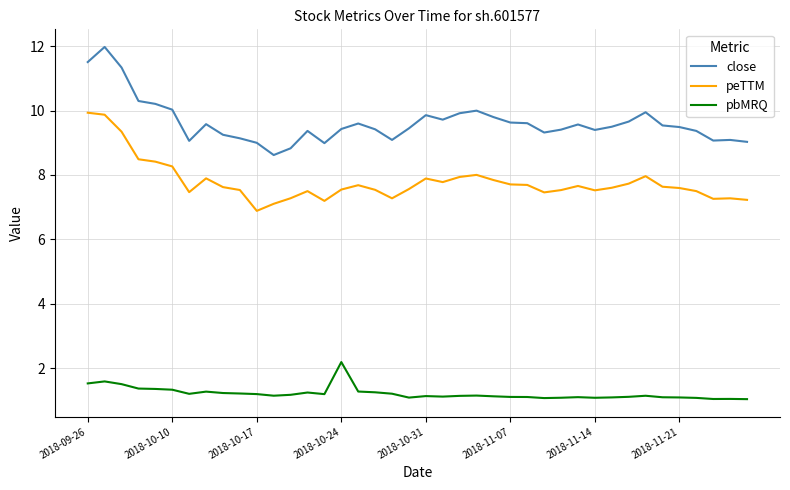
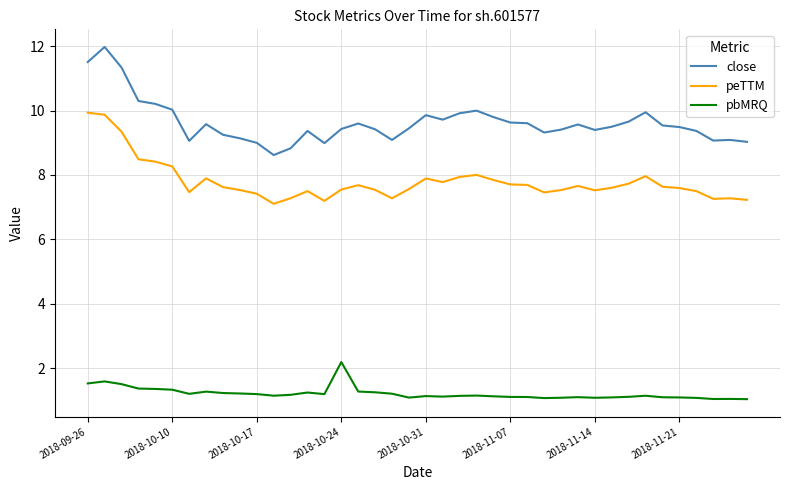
  {
    "close": {
      "2018-09-26": 11.5,
      "2018-10-10": 10.0,
      "2018-10-17": 9.0,
      "2018-10-24": 9.4,
      "2018-10-31": 9.9,
      "2018-11-07": 9.6,
      "2018-11-14": 9.4,
      "2018-11-21": 9.5
    },
    "peTTM": {
      "2018-09-26": 9.9,
      "2018-10-10": 8.3,
-     "2018-10-17": 6.9,
+     "2018-10-17": 7.4,
      "2018-10-24": 7.5,
      "2018-10-31": 7.9,
      "2018-11-07": 7.7,
      "2018-11-14": 7.5,
      "2018-11-21": 7.6
    },
    "pbMRQ": {
      "2018-09-26": 1.5,
      "2018-10-10": 1.3,
      "2018-10-17": 1.2,
      "2018-10-24": 2.2,
      "2018-10-31": 1.1,
      "2018-11-07": 1.1,
      "2018-11-14": 1.1,
      "2018-11-21": 1.1
    }
  }
